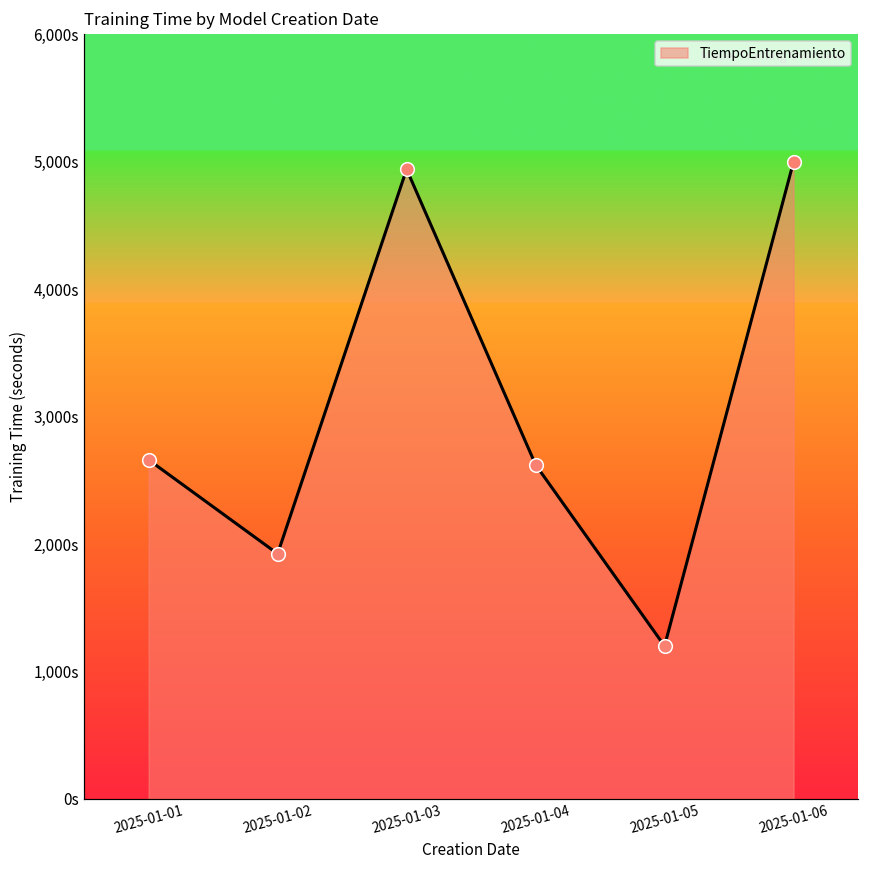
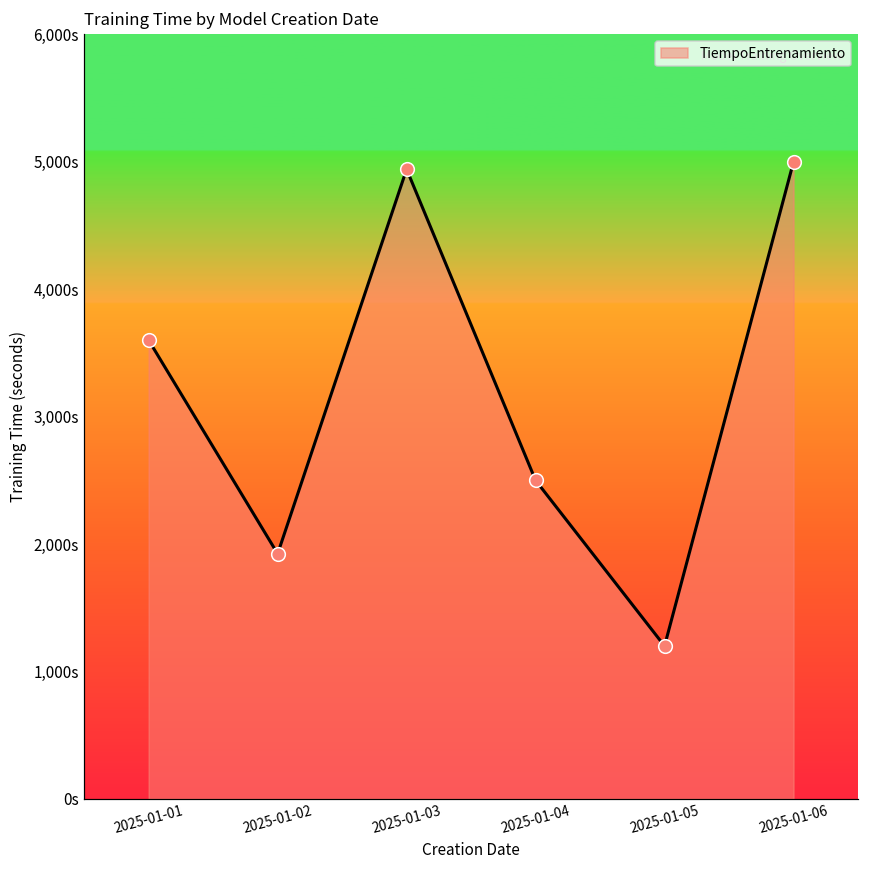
  {
-   "2025-01-01": "2,660s",
+   "2025-01-01": "3,600s",
    "2025-01-02": "1,920s",
    "2025-01-03": "4,940s",
-   "2025-01-04": "2,620s",
+   "2025-01-04": "2,500s",
    "2025-01-05": "1,200s",
    "2025-01-06": "5,000s"
  }
